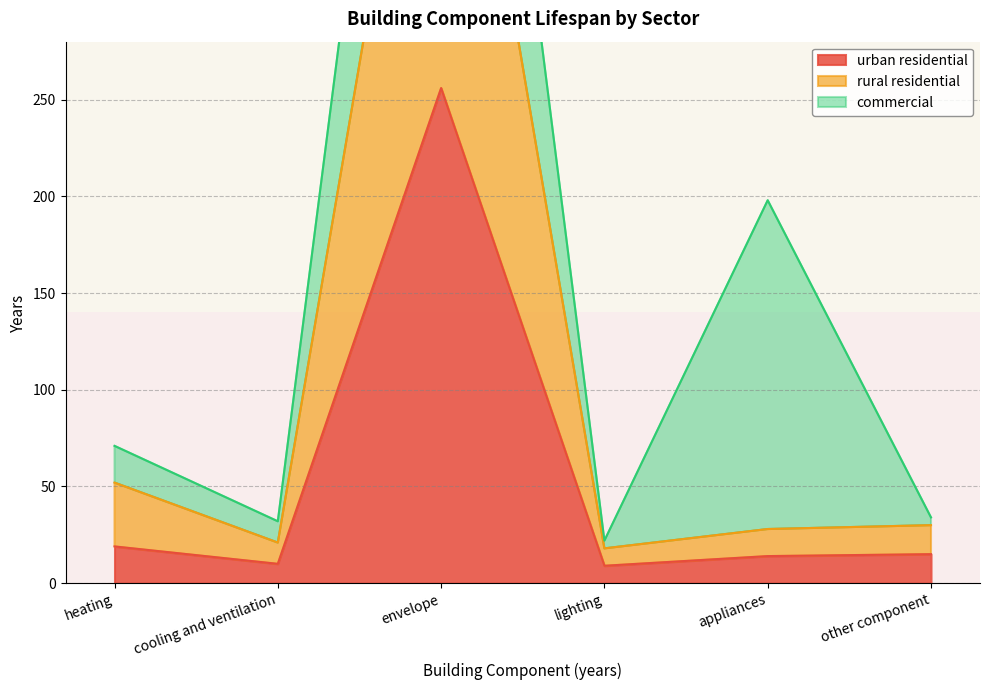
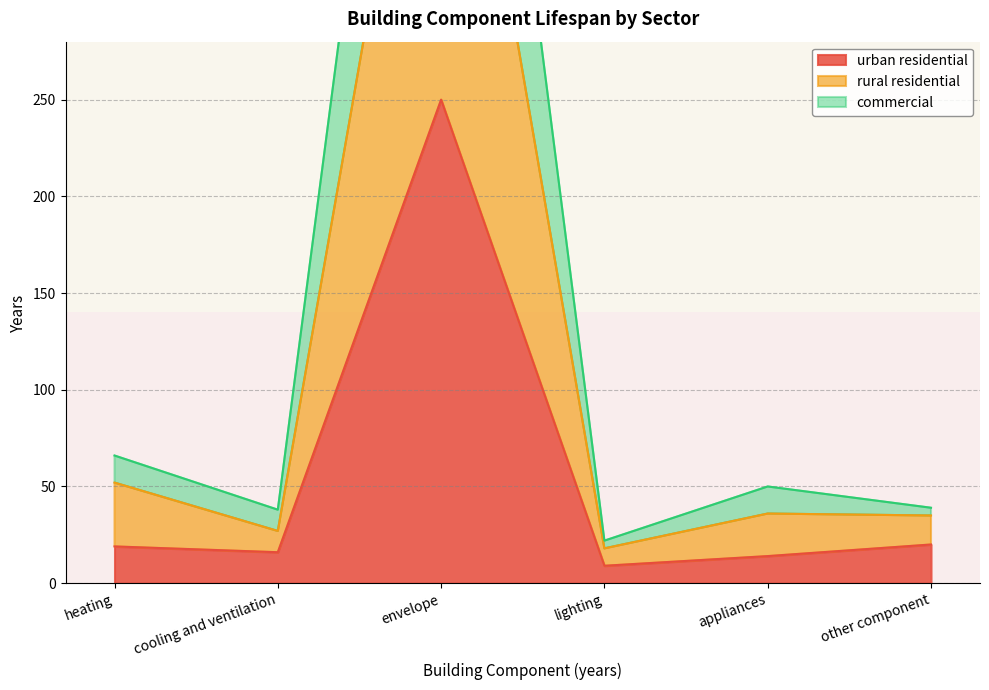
  {
    "urban residential": {
      "heating": 19,
-     "cooling and ventilation": 10,
-     "envelope": 256,
+     "cooling and ventilation": 16,
+     "envelope": 250,
      "lighting": 9,
      "appliances": 14,
-     "other component": 15
+     "other component": 20
    },
    "rural residential": {
      "heating": 33,
      "cooling and ventilation": 11,
      "lighting": 9,
-     "appliances": 14,
+     "appliances": 22,
      "other component": 15
    },
    "commercial": {
-     "heating": 19,
+     "heating": 14,
      "cooling and ventilation": 11,
      "lighting": 4,
-     "appliances": 170,
+     "appliances": 14,
      "other component": 4
    }
  }
